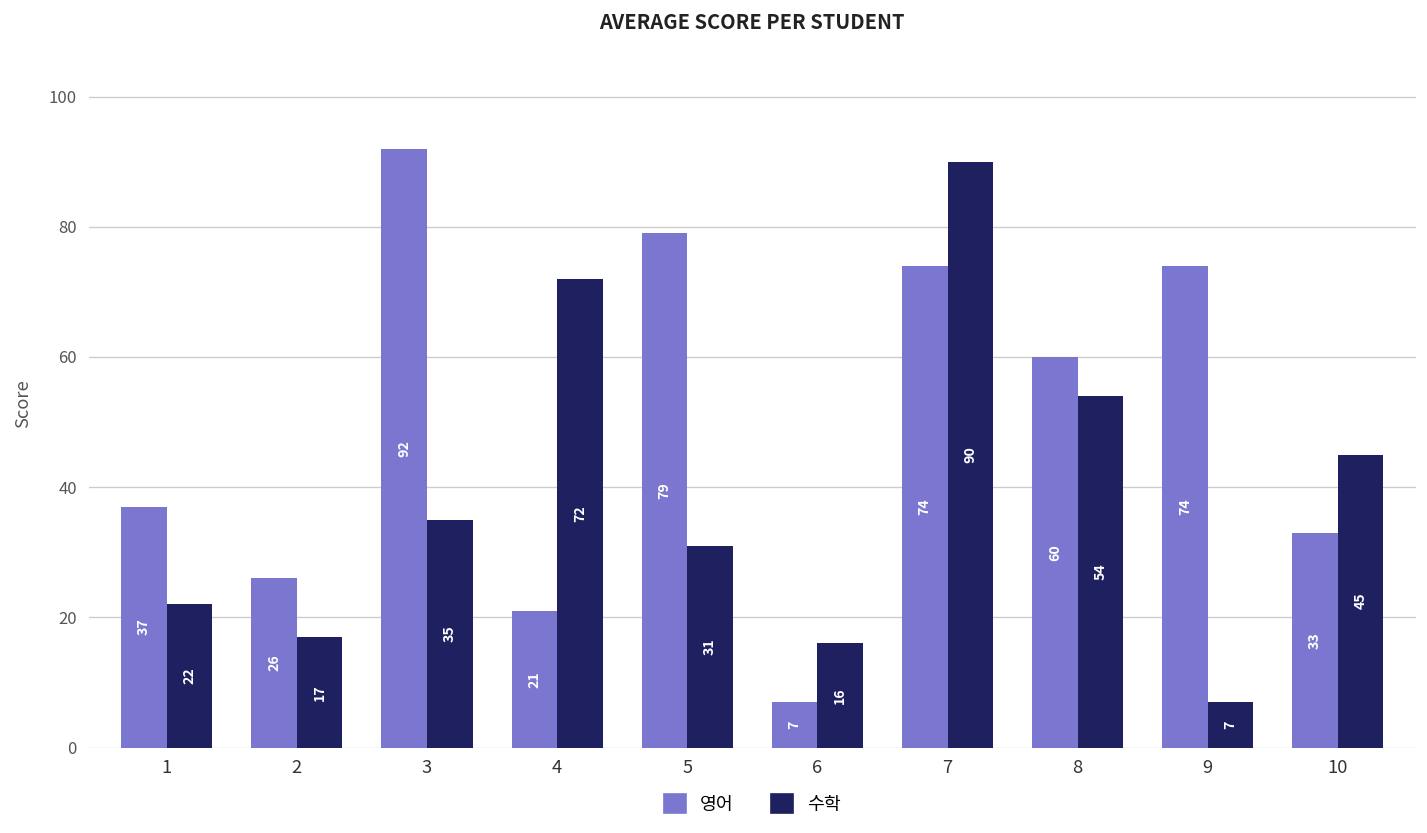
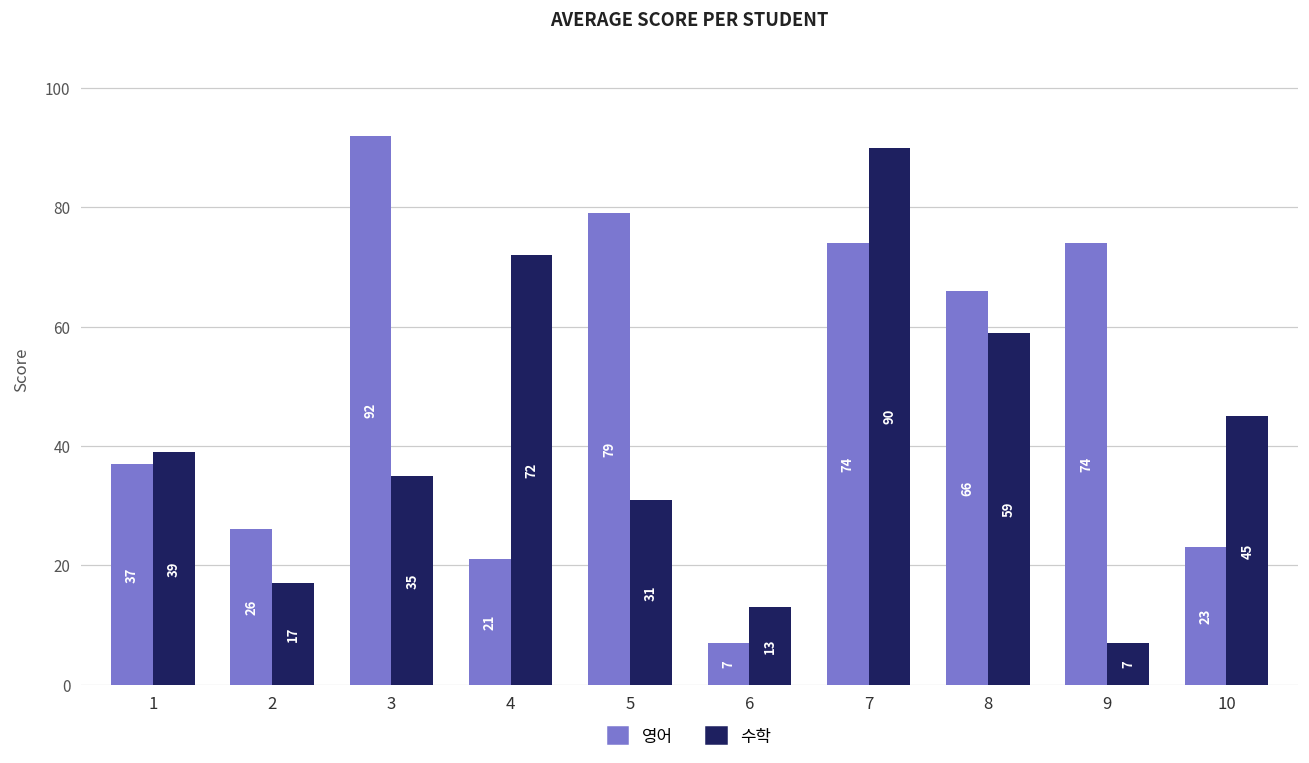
  {
    "영어": {
      "1": 37,
      "2": 26,
      "3": 92,
      "4": 21,
      "5": 79,
      "6": 7,
      "7": 74,
-     "8": 60,
+     "8": 66,
      "9": 74,
-     "10": 33
+     "10": 23
    },
    "수학": {
-     "1": 22,
+     "1": 39,
      "2": 17,
      "3": 35,
      "4": 72,
      "5": 31,
-     "6": 16,
+     "6": 13,
      "7": 90,
-     "8": 54,
+     "8": 59,
      "9": 7,
      "10": 45
    }
  }
